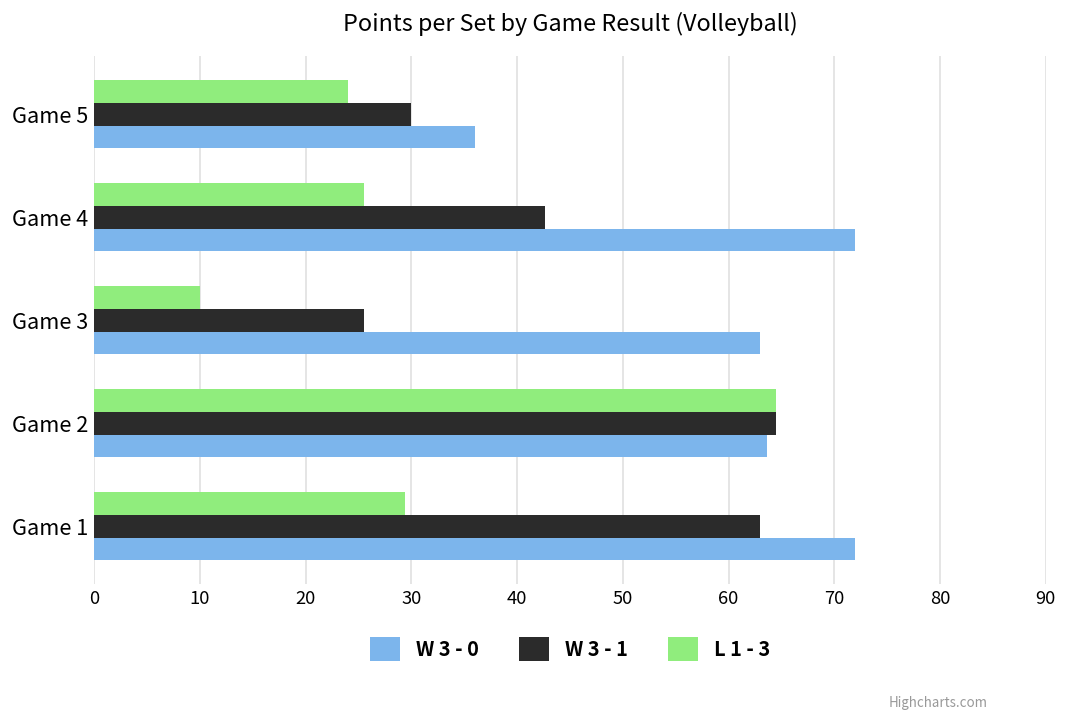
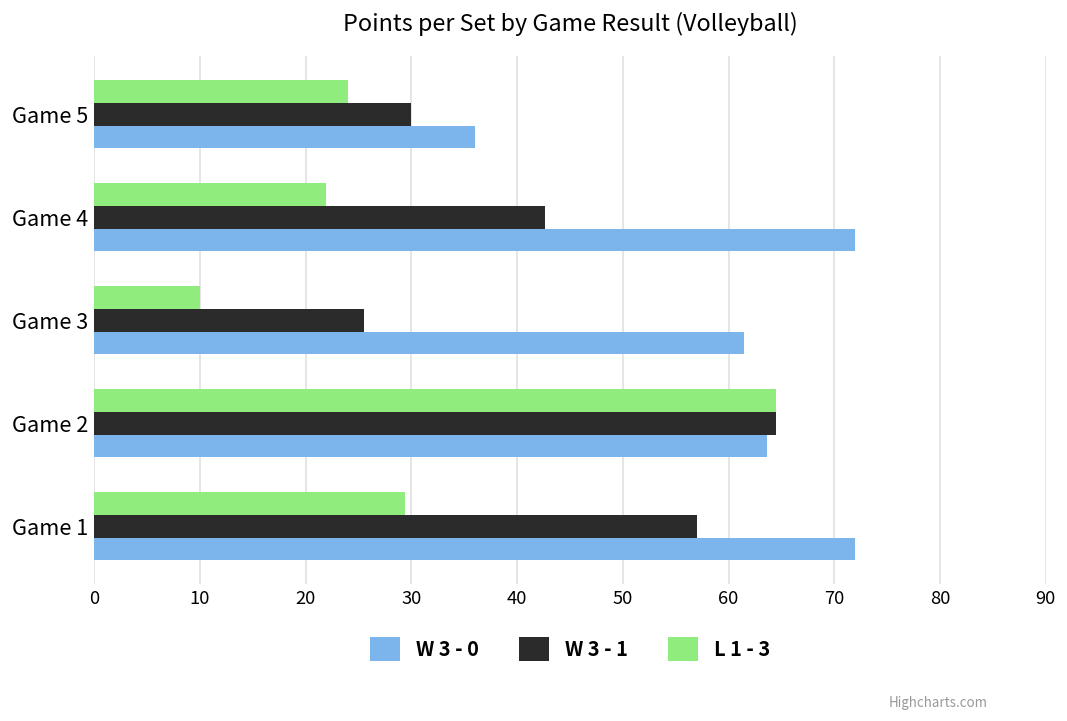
  {
    "W 3 - 0": {
      "Game 5": 36,
      "Game 4": 72,
-     "Game 3": 63,
+     "Game 3": 61,
      "Game 2": 64,
      "Game 1": 72
    },
    "W 3 - 1": {
      "Game 5": 30,
      "Game 4": 43,
      "Game 3": 26,
      "Game 2": 65,
-     "Game 1": 63
+     "Game 1": 57
    },
    "L 1 - 3": {
      "Game 5": 24,
-     "Game 4": 26,
+     "Game 4": 22,
      "Game 3": 10,
      "Game 2": 65,
      "Game 1": 29
    }
  }
